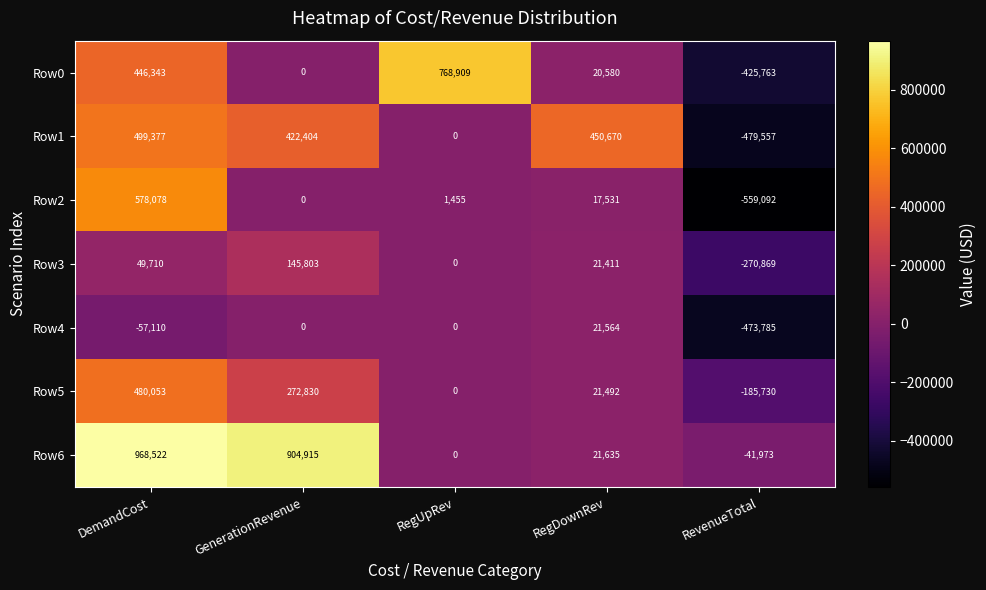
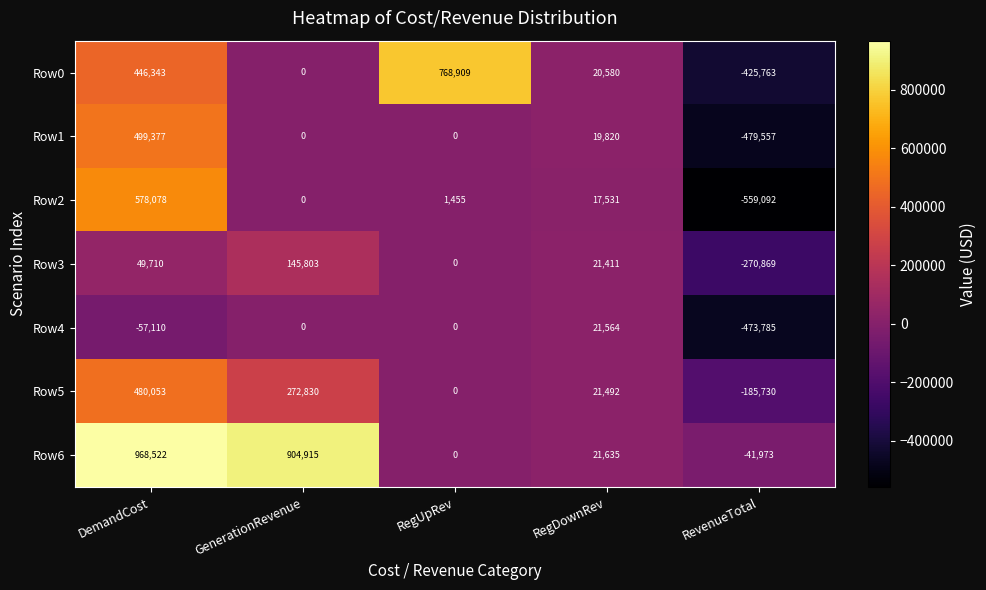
  {
    "Row0": {
      "DemandCost": "446,343",
      "GenerationRevenue": "0",
      "RegUpRev": "768,909",
      "RegDownRev": "20,580",
      "RevenueTotal": "-425,763"
    },
    "Row1": {
      "DemandCost": "499,377",
-     "GenerationRevenue": "422,404",
+     "GenerationRevenue": "0",
      "RegUpRev": "0",
-     "RegDownRev": "450,670",
+     "RegDownRev": "19,820",
      "RevenueTotal": "-479,557"
    },
    "Row2": {
      "DemandCost": "578,078",
      "GenerationRevenue": "0",
      "RegUpRev": "1,455",
      "RegDownRev": "17,531",
      "RevenueTotal": "-559,092"
    },
    "Row3": {
      "DemandCost": "49,710",
      "GenerationRevenue": "145,803",
      "RegUpRev": "0",
      "RegDownRev": "21,411",
      "RevenueTotal": "-270,869"
    },
    "Row4": {
      "DemandCost": "-57,110",
      "GenerationRevenue": "0",
      "RegUpRev": "0",
      "RegDownRev": "21,564",
      "RevenueTotal": "-473,785"
    },
    "Row5": {
      "DemandCost": "480,053",
      "GenerationRevenue": "272,830",
      "RegUpRev": "0",
      "RegDownRev": "21,492",
      "RevenueTotal": "-185,730"
    },
    "Row6": {
      "DemandCost": "968,522",
      "GenerationRevenue": "904,915",
      "RegUpRev": "0",
      "RegDownRev": "21,635",
      "RevenueTotal": "-41,973"
    }
  }
